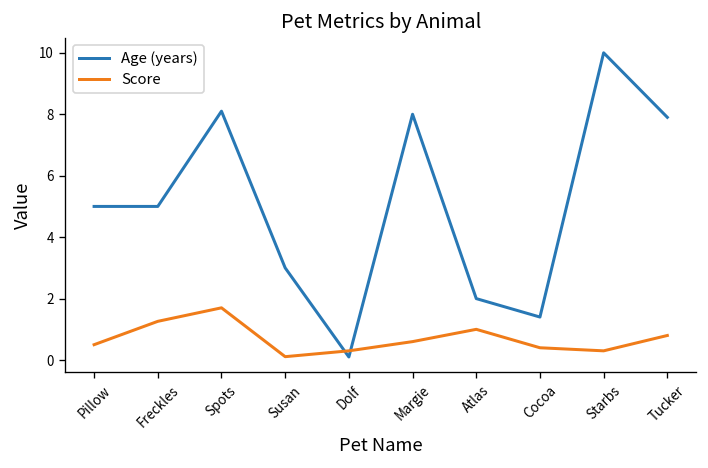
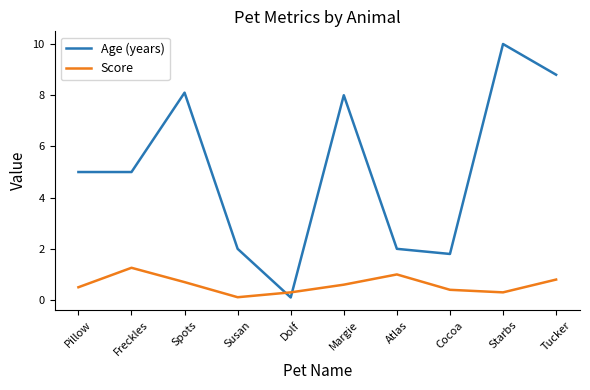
  {
    "Age (years)": {
      "Pillow": 5.0,
      "Freckles": 5.0,
      "Spots": 8.1,
-     "Susan": 3,
+     "Susan": 2,
      "Dolf": 0.1,
      "Margie": 8.0,
      "Atlas": 2.0,
-     "Cocoa": 1.4,
+     "Cocoa": 1.8,
      "Starbs": 10.0,
-     "Tucker": 7.9
+     "Tucker": 8.8
    },
    "Score": {
      "Pillow": 0.5,
      "Freckles": 1.3,
-     "Spots": 1.7,
+     "Spots": 0.7,
      "Susan": 0.1,
      "Dolf": 0.3,
      "Margie": 0.6,
      "Atlas": 1.0,
      "Cocoa": 0.4,
      "Starbs": 0.3,
      "Tucker": 0.8
    }
  }
